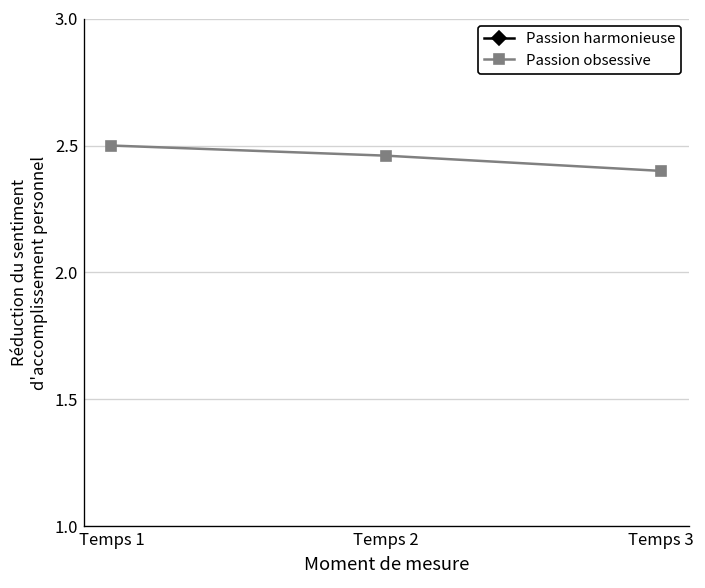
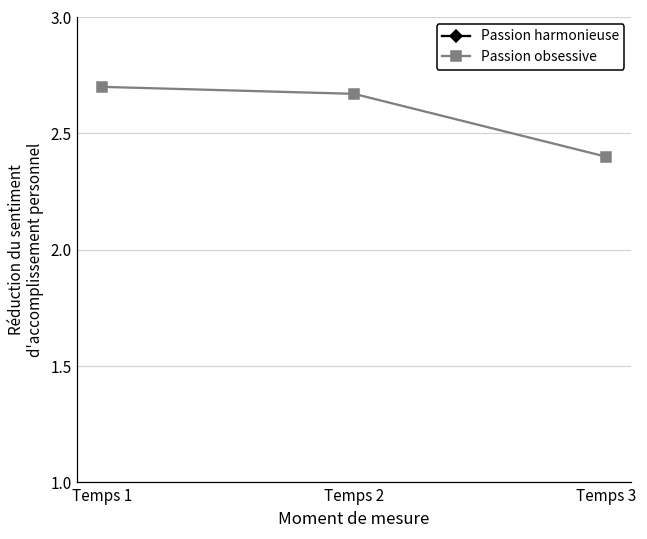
  {
    "Passion obsessive": {
-     "Temps 1": 2.5,
-     "Temps 2": 2.46,
+     "Temps 1": 2.7,
+     "Temps 2": 2.67,
      "Temps 3": 2.40
    }
  }
